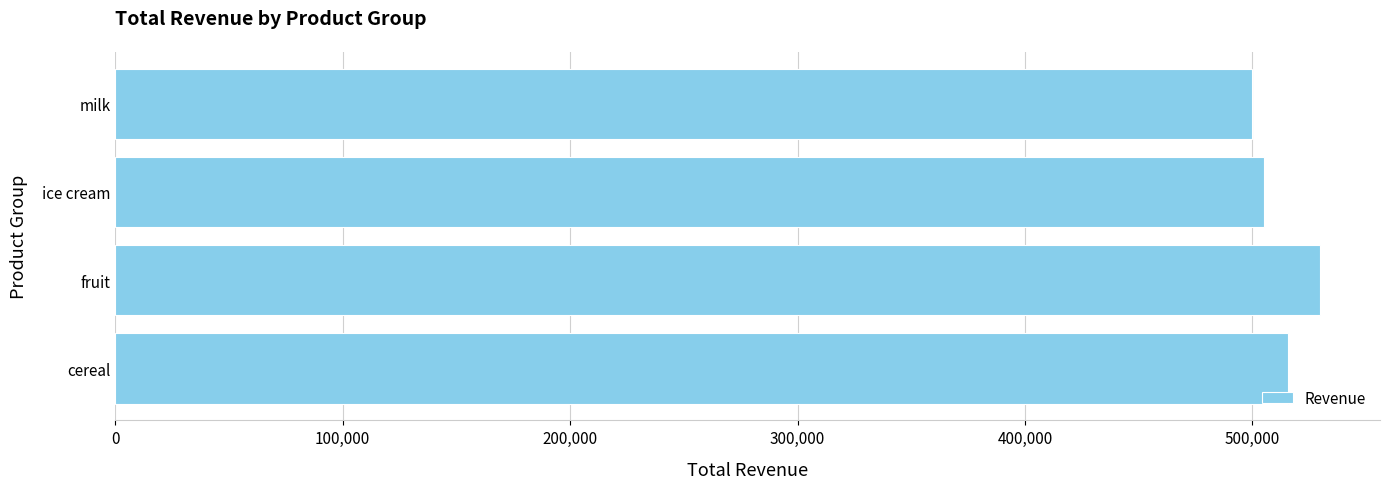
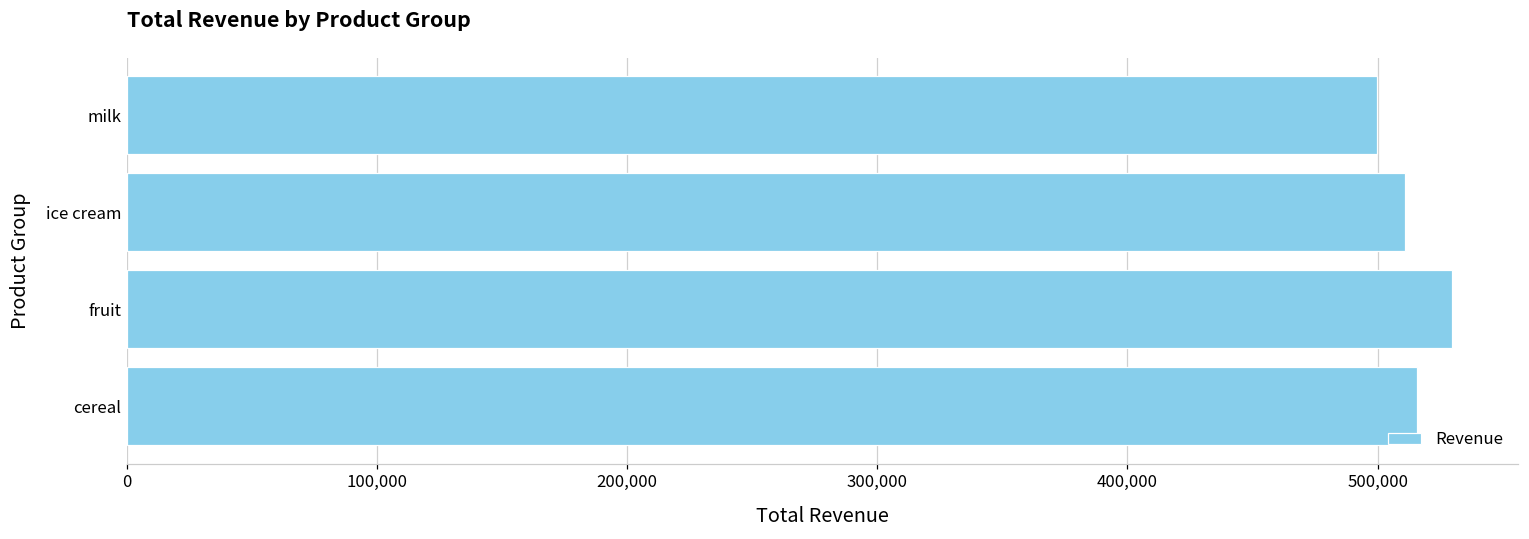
  {
    "milk": "500,000",
-   "ice cream": "505,000",
+   "ice cream": "511,000",
    "fruit": "530,000",
    "cereal": "516,000"
  }
